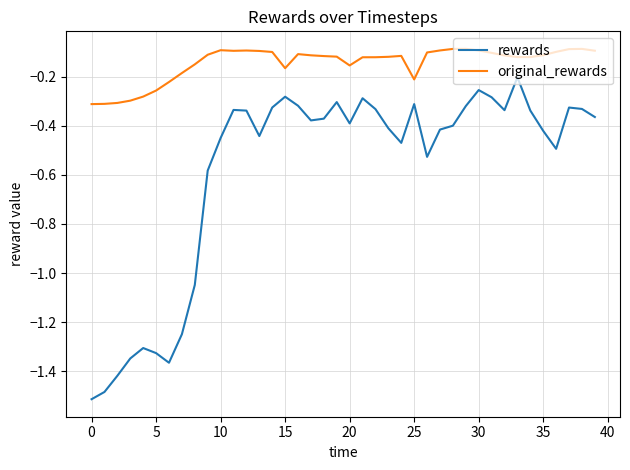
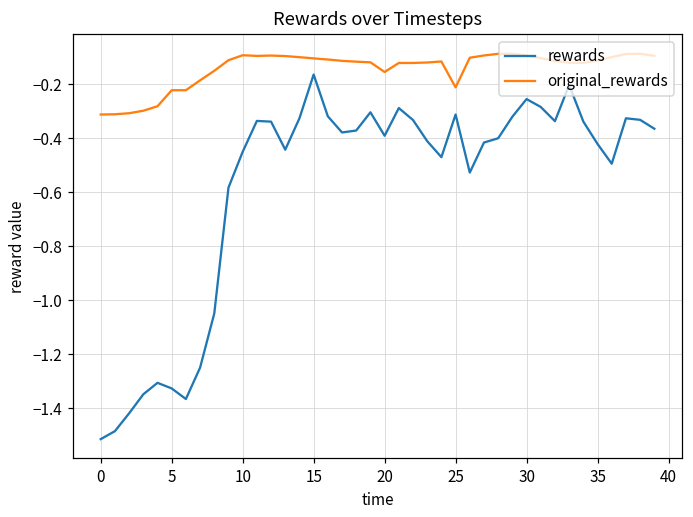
  {
    "rewards": {
      "0": -1.51,
      "5": -1.33,
      "10": -0.45,
-     "15": -0.28,
+     "15": -0.16,
      "20": -0.39,
      "25": -0.31,
      "30": -0.25,
      "35": -0.42
    },
    "original_rewards": {
      "0": -0.31,
-     "5": -0.26,
+     "5": -0.22,
      "10": -0.09,
-     "15": -0.17,
+     "15": -0.10,
      "20": -0.15,
      "25": -0.21
    }
  }
